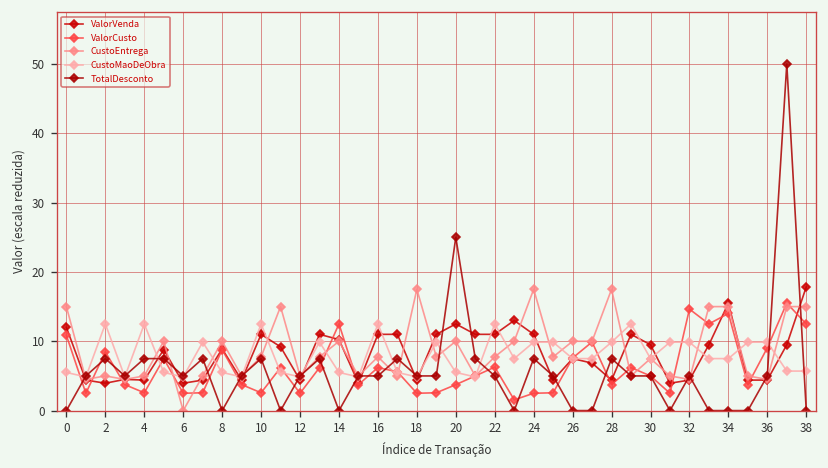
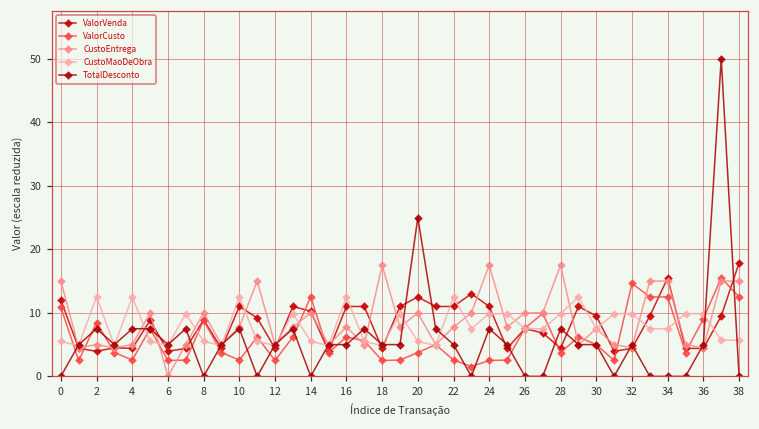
  {
    "ValorCusto": {
      "0": 11,
      "2": 8,
      "4": 3,
      "6": 3,
      "10": 3,
      "12": 3,
      "14": 13,
      "16": 6,
      "18": 3,
      "20": 4,
-     "22": 6,
+     "22": 3,
      "24": 3,
      "28": 4,
      "32": 15,
-     "34": 14,
+     "34": 13,
      "36": 9,
      "38": 13
    }
  }
